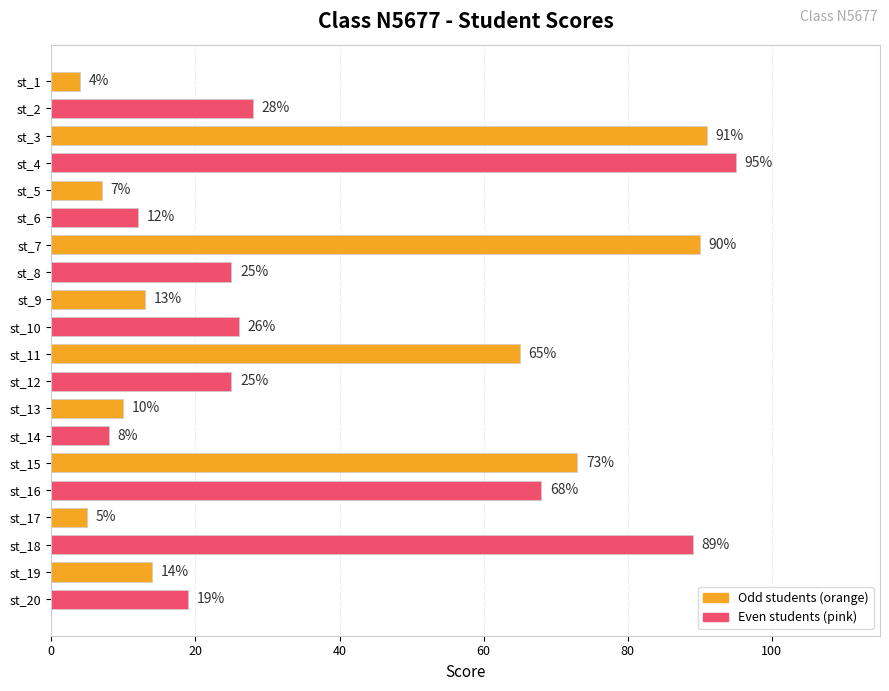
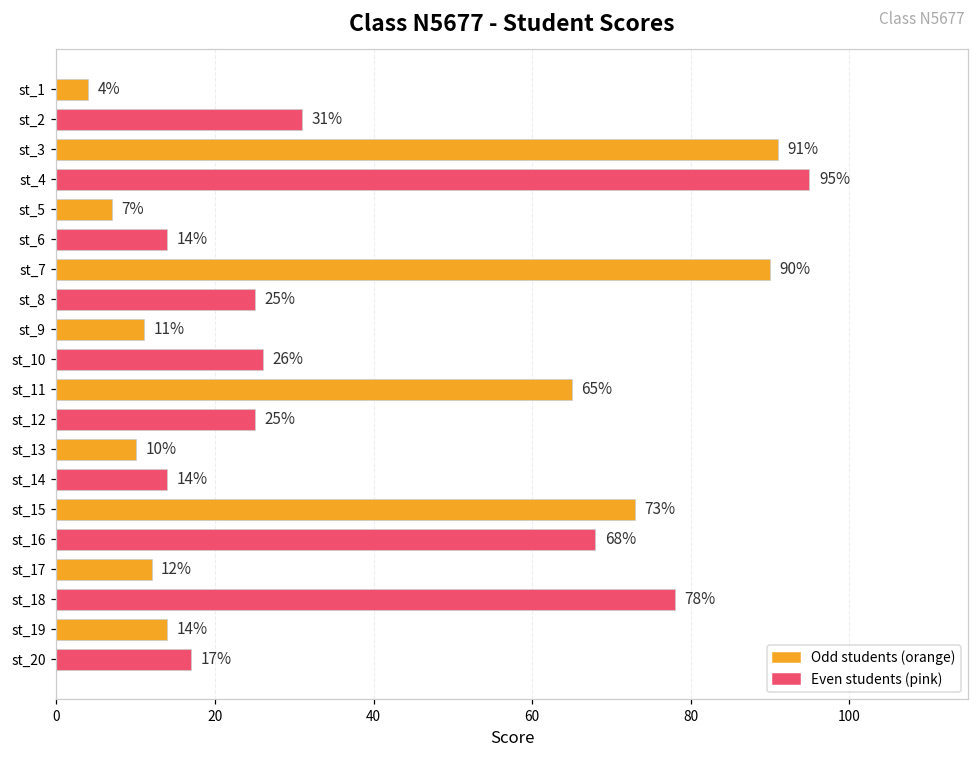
  {
    "st_1": "4%",
-   "st_2": "28%",
+   "st_2": "31%",
    "st_3": "91%",
    "st_4": "95%",
    "st_5": "7%",
-   "st_6": "12%",
+   "st_6": "14%",
    "st_7": "90%",
    "st_8": "25%",
-   "st_9": "13%",
+   "st_9": "11%",
    "st_10": "26%",
    "st_11": "65%",
    "st_12": "25%",
    "st_13": "10%",
-   "st_14": "8%",
+   "st_14": "14%",
    "st_15": "73%",
    "st_16": "68%",
-   "st_17": "5%",
-   "st_18": "89%",
+   "st_17": "12%",
+   "st_18": "78%",
    "st_19": "14%",
-   "st_20": "19%"
+   "st_20": "17%"
  }
